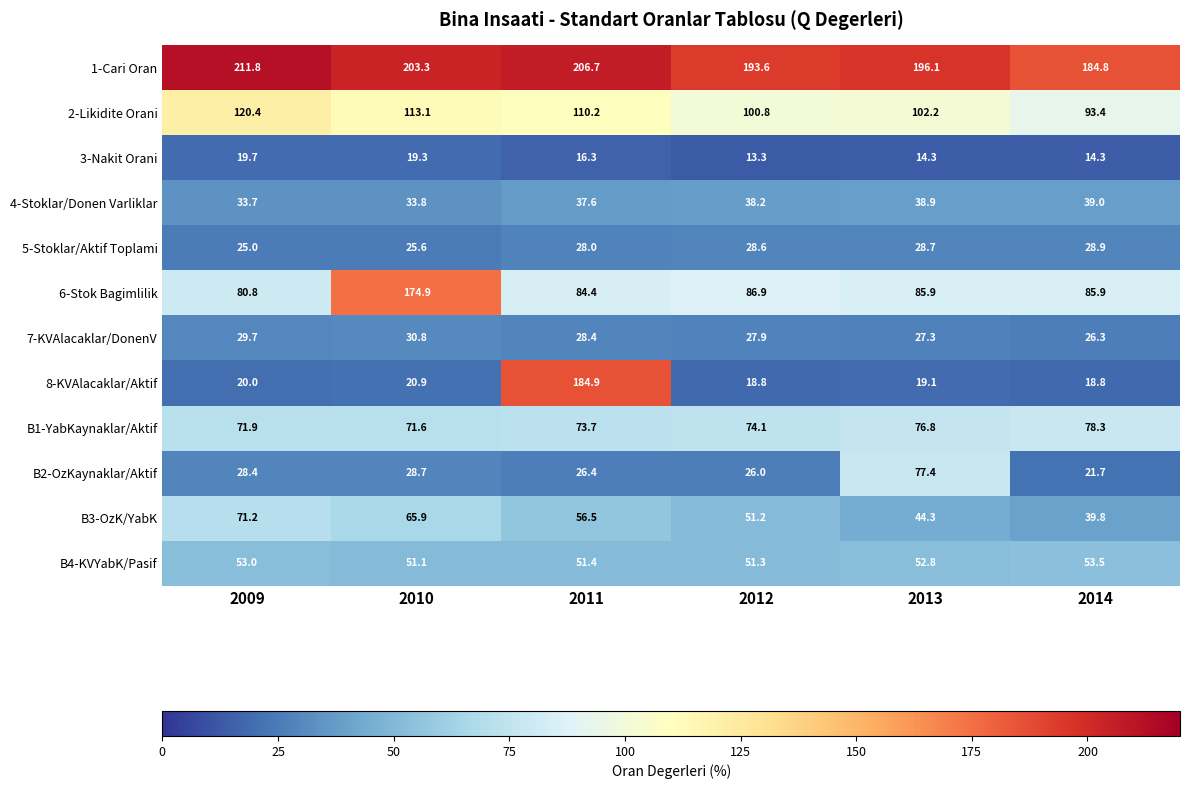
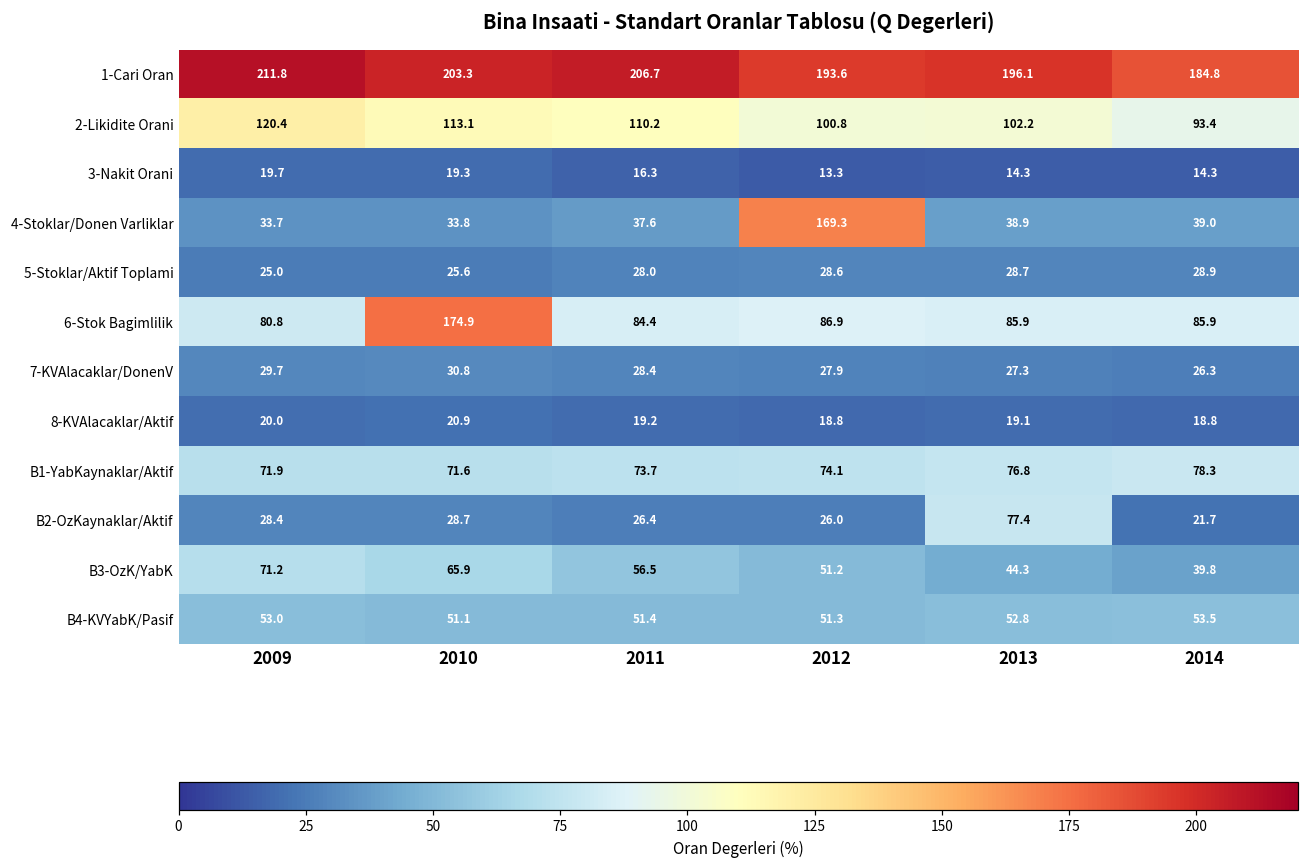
  {
    "1-Cari Oran": {
      "2009": 211.8,
      "2010": 203.3,
      "2011": 206.7,
      "2012": 193.6,
      "2013": 196.1,
      "2014": 184.8
    },
    "2-Likidite Orani": {
      "2009": 120.4,
      "2010": 113.1,
      "2011": 110.2,
      "2012": 100.8,
      "2013": 102.2,
      "2014": 93.4
    },
    "3-Nakit Orani": {
      "2009": 19.7,
      "2010": 19.3,
      "2011": 16.3,
      "2012": 13.3,
      "2013": 14.3,
      "2014": 14.3
    },
    "4-Stoklar/Donen Varliklar": {
      "2009": 33.7,
      "2010": 33.8,
      "2011": 37.6,
-     "2012": 38.2,
+     "2012": 169.3,
      "2013": 38.9,
      "2014": 39.0
    },
    "5-Stoklar/Aktif Toplami": {
      "2009": 25.0,
      "2010": 25.6,
      "2011": 28.0,
      "2012": 28.6,
      "2013": 28.7,
      "2014": 28.9
    },
    "6-Stok Bagimlilik": {
      "2009": 80.8,
      "2010": 174.9,
      "2011": 84.4,
      "2012": 86.9,
      "2013": 85.9,
      "2014": 85.9
    },
    "7-KVAlacaklar/DonenV": {
      "2009": 29.7,
      "2010": 30.8,
      "2011": 28.4,
      "2012": 27.9,
      "2013": 27.3,
      "2014": 26.3
    },
    "8-KVAlacaklar/Aktif": {
      "2009": 20.0,
      "2010": 20.9,
-     "2011": 184.9,
+     "2011": 19.2,
      "2012": 18.8,
      "2013": 19.1,
      "2014": 18.8
    },
    "B1-YabKaynaklar/Aktif": {
      "2009": 71.9,
      "2010": 71.6,
      "2011": 73.7,
      "2012": 74.1,
      "2013": 76.8,
      "2014": 78.3
    },
    "B2-OzKaynaklar/Aktif": {
      "2009": 28.4,
      "2010": 28.7,
      "2011": 26.4,
      "2012": 26.0,
      "2013": 77.4,
      "2014": 21.7
    },
    "B3-OzK/YabK": {
      "2009": 71.2,
      "2010": 65.9,
      "2011": 56.5,
      "2012": 51.2,
      "2013": 44.3,
      "2014": 39.8
    },
    "B4-KVYabK/Pasif": {
      "2009": 53.0,
      "2010": 51.1,
      "2011": 51.4,
      "2012": 51.3,
      "2013": 52.8,
      "2014": 53.5
    }
  }
